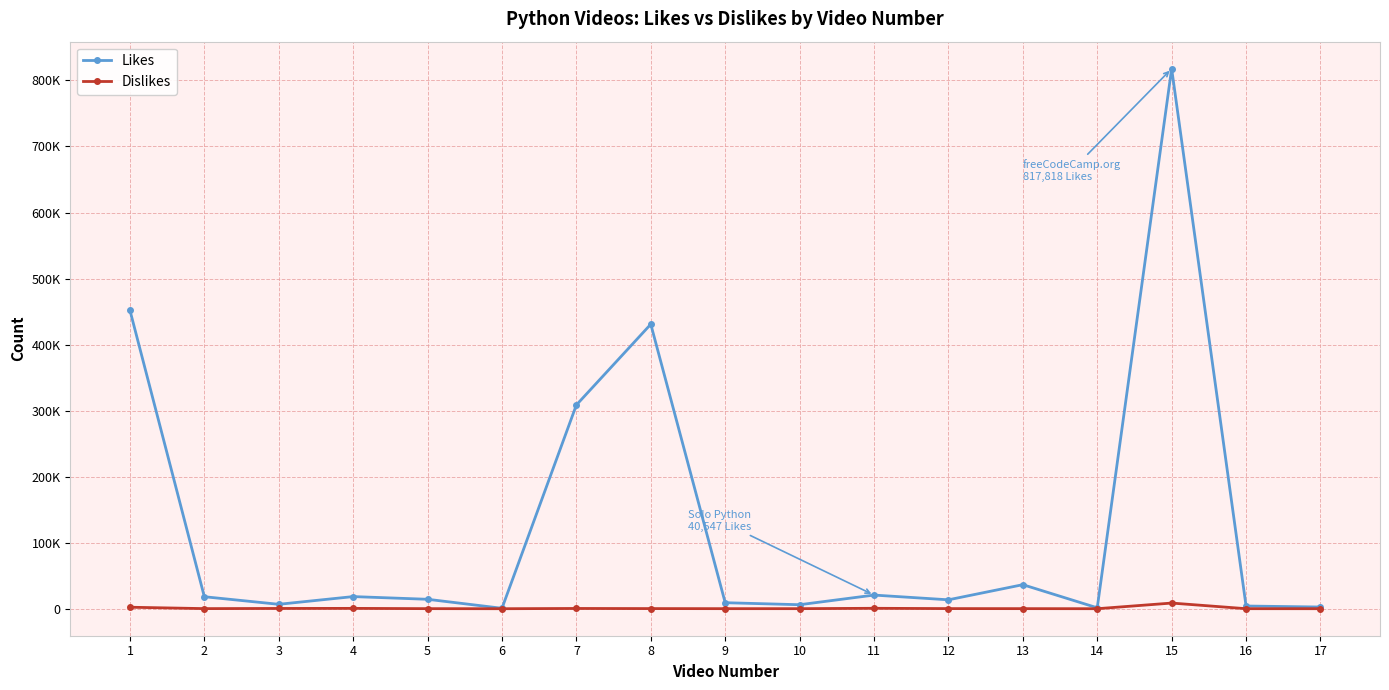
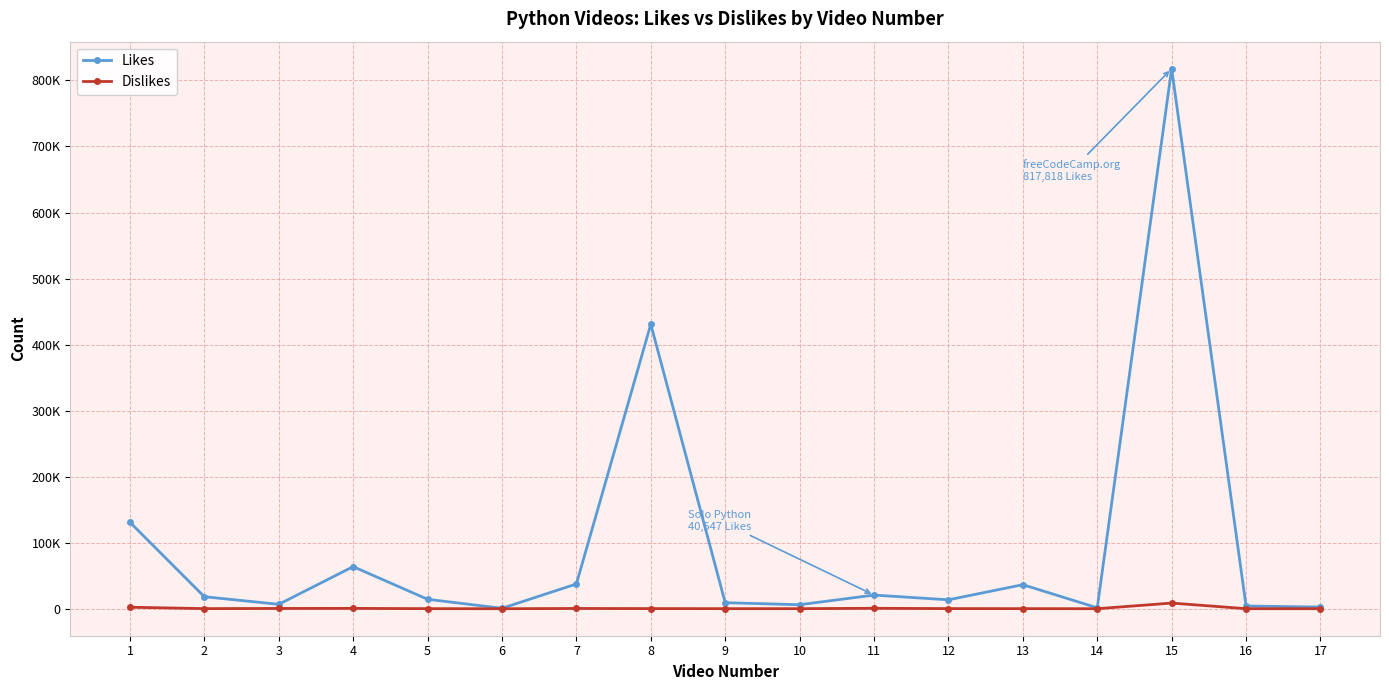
  {
    "Likes": {
-     "1": 450000,
+     "1": 130000,
      "2": 20000,
      "3": 10000,
-     "4": 20000,
+     "4": 60000,
      "5": 10000,
-     "7": 310000,
+     "7": 40000,
      "8": 430000,
      "9": 10000,
      "10": 10000,
      "12": 10000,
      "13": 40000,
      "16": 0
    },
    "Dislikes": {
      "1": 0,
      "2": 0,
      "3": 0,
      "4": 0,
      "5": 0,
      "7": 0,
      "8": 0,
      "9": 0,
      "10": 0,
      "11": 0,
      "12": 0,
      "13": 0,
      "15": 10000,
      "16": 0
    }
  }
